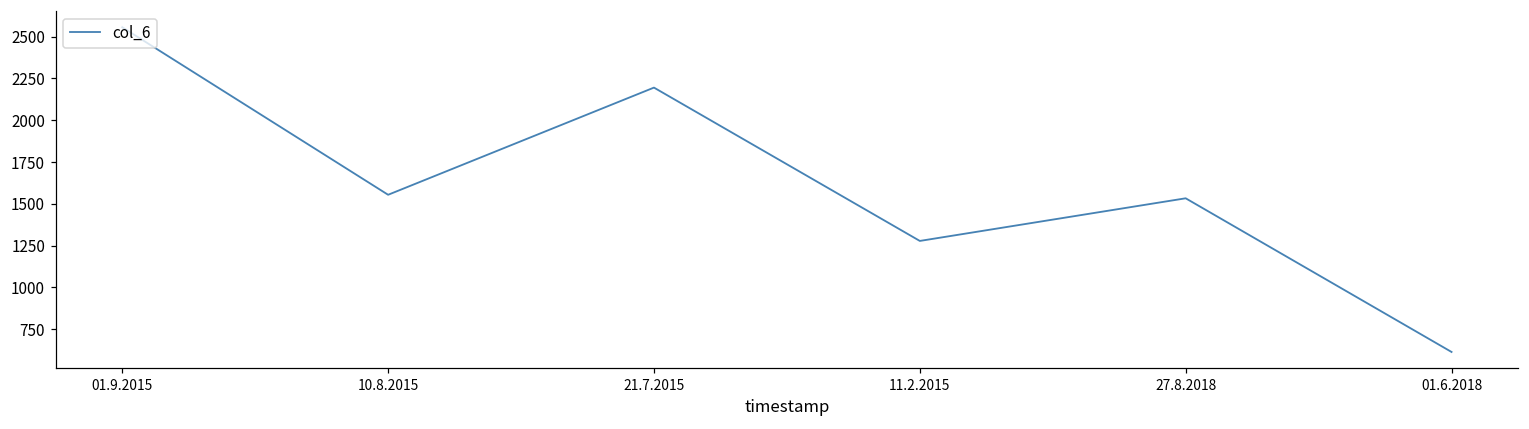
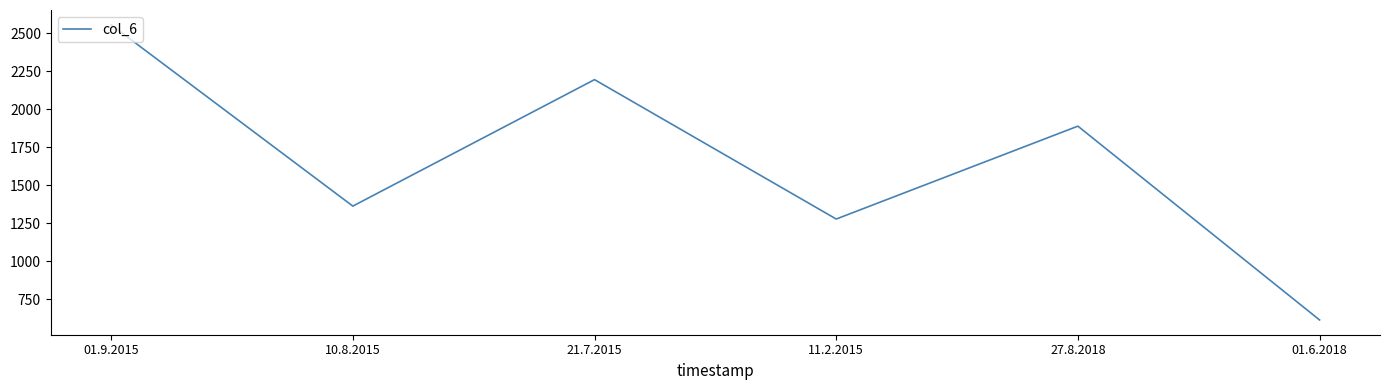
  {
-   "10.8.2015": 1550,
+   "10.8.2015": 1360,
    "21.7.2015": 2200,
    "11.2.2015": 1280,
-   "27.8.2018": 1530,
+   "27.8.2018": 1890,
    "01.6.2018": 610
  }
